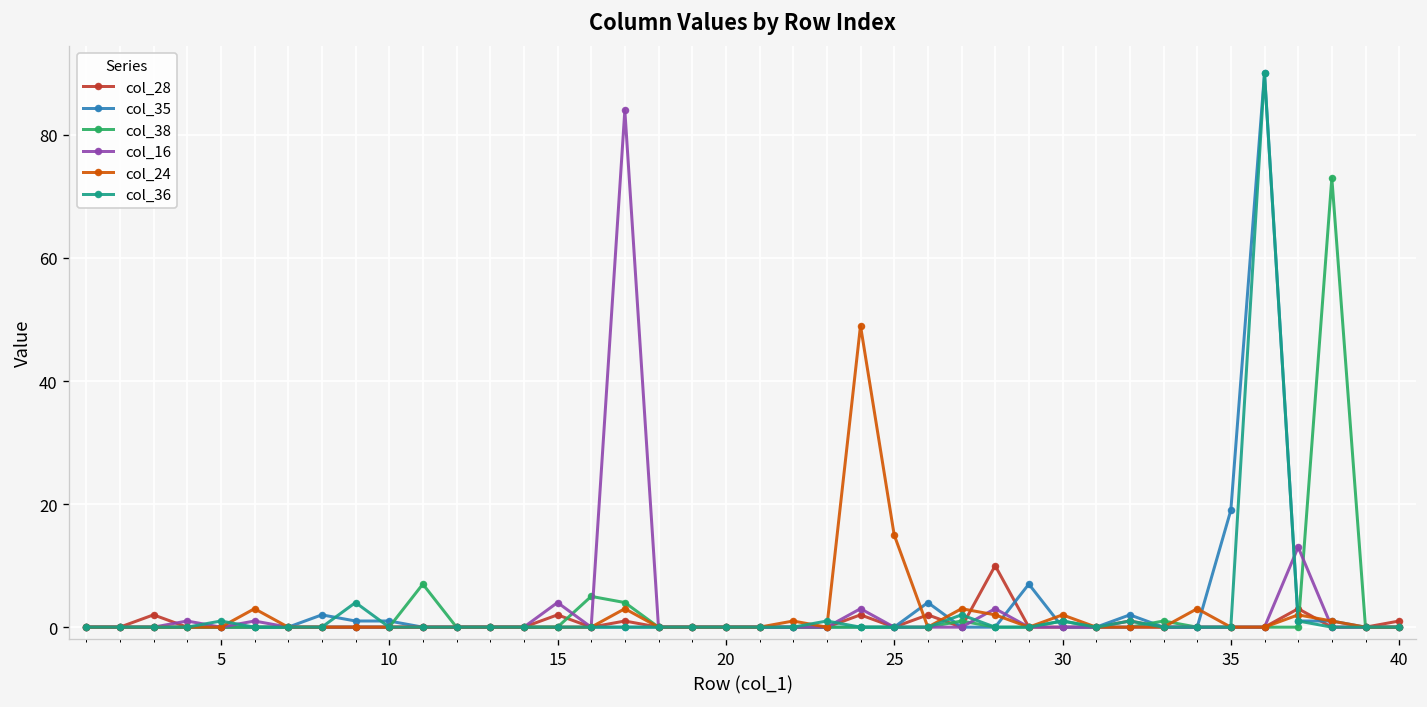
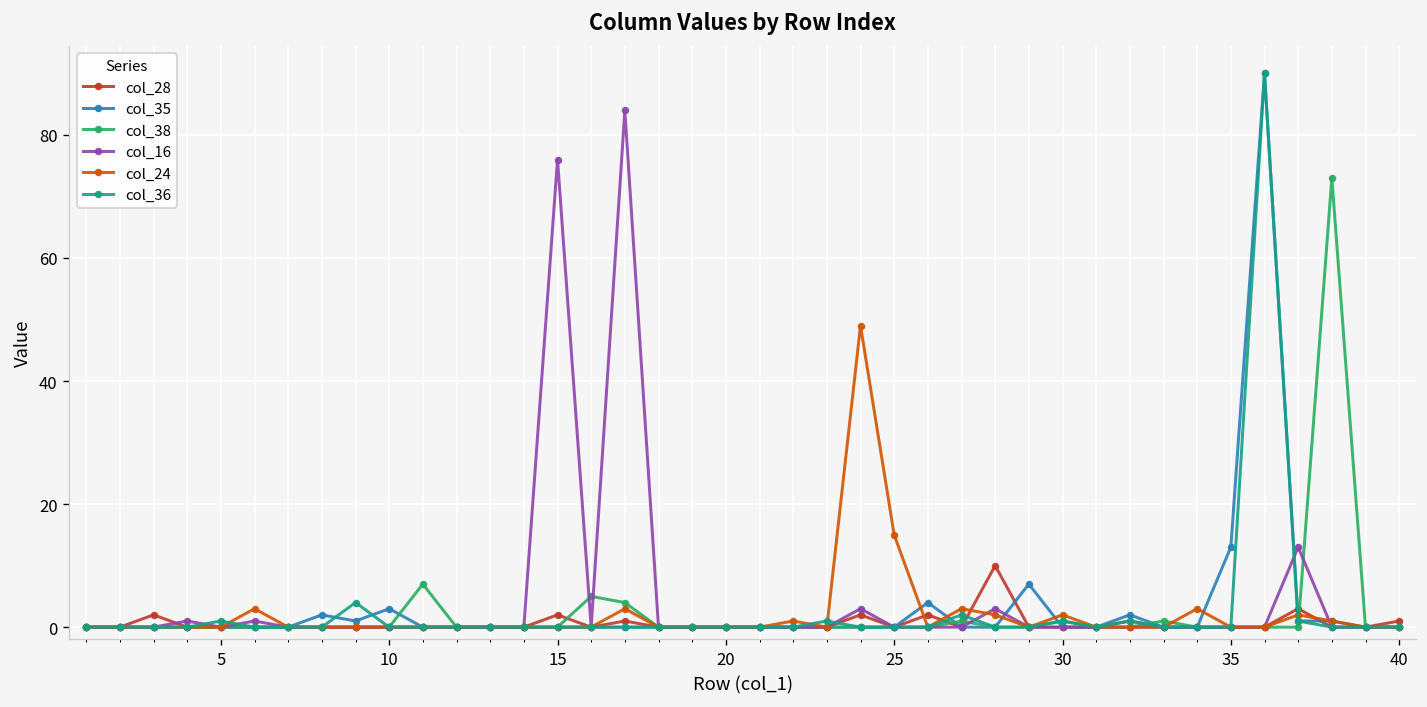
  {
    "col_35": {
-     "10": 1,
-     "35": 19
+     "10": 3,
+     "35": 13
    },
    "col_16": {
-     "15": 4
+     "15": 76
    }
  }
